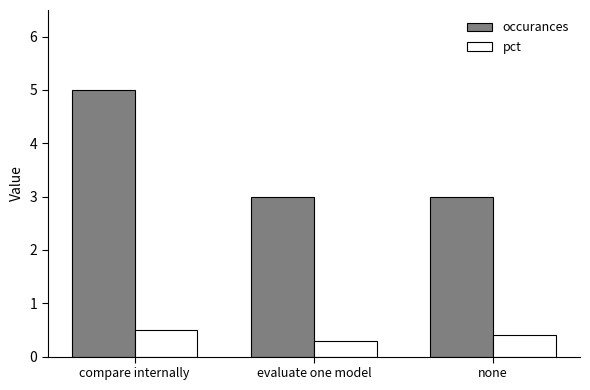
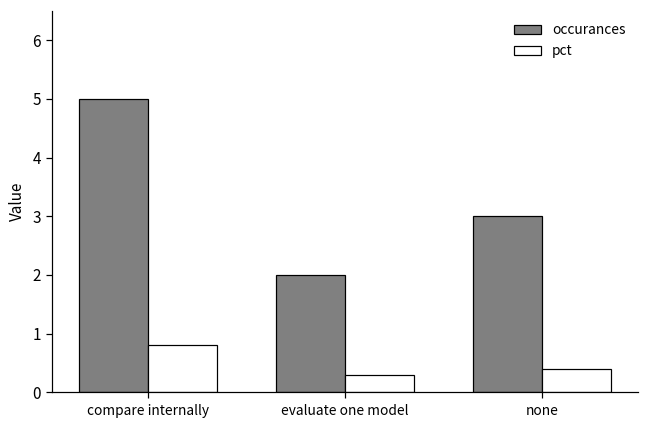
  {
    "occurances": {
      "compare internally": 5,
-     "evaluate one model": 3,
+     "evaluate one model": 2,
      "none": 3
    },
    "pct": {
-     "compare internally": 0.5,
+     "compare internally": 0.8,
      "evaluate one model": 0.3,
      "none": 0.4
    }
  }
